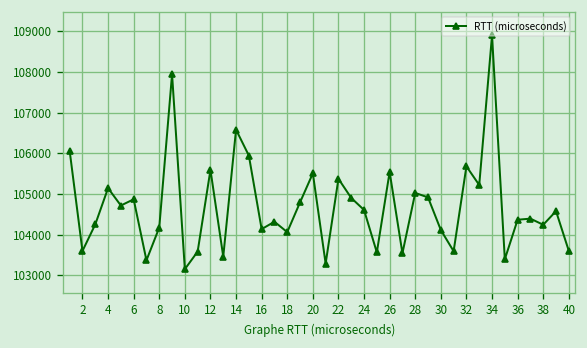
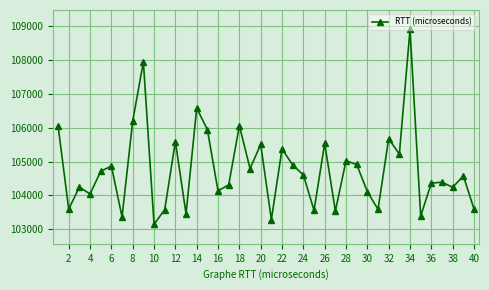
  {
    "2": 103600,
-   "4": 105100,
+   "4": 104000,
    "6": 104900,
-   "8": 104200,
+   "8": 106200,
    "10": 103100,
    "12": 105600,
    "14": 106600,
    "16": 104100,
-   "18": 104100,
+   "18": 106100,
    "20": 105500,
    "22": 105400,
    "24": 104600,
    "26": 105500,
    "28": 105000,
    "30": 104100,
    "32": 105700,
    "36": 104400,
    "38": 104200,
    "40": 103600
  }
